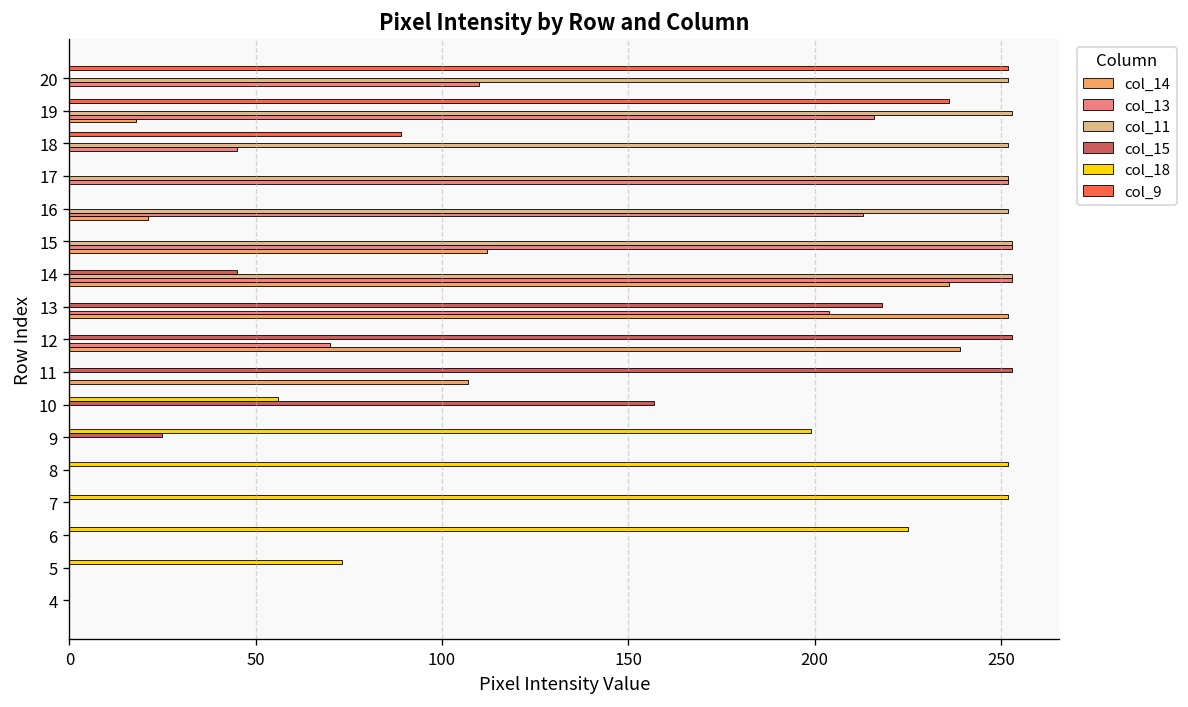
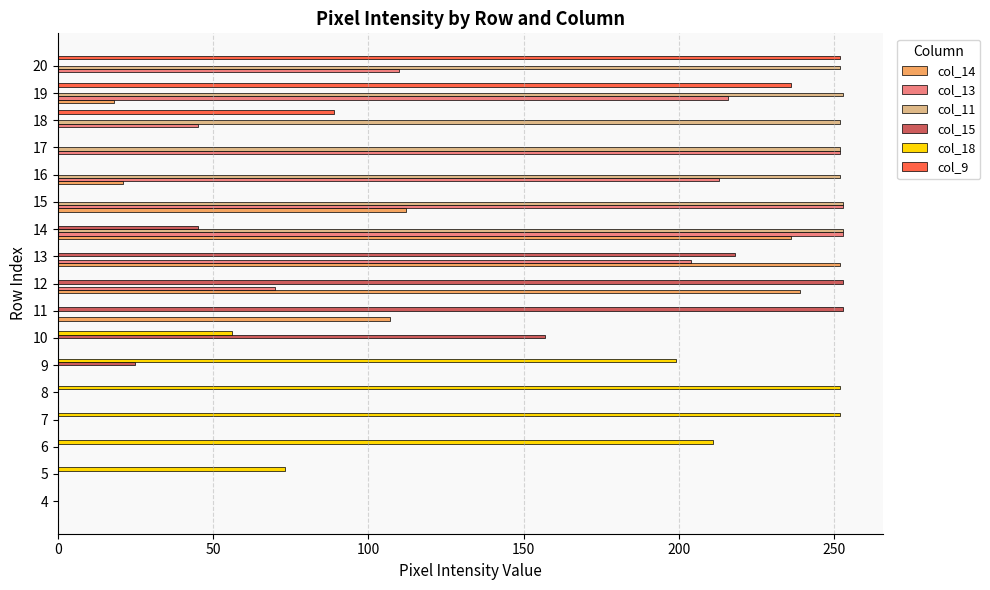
  {
    "col_18": {
      "20": 0,
      "19": 0,
      "18": 0,
      "17": 0,
      "16": 0,
      "15": 0,
      "14": 0,
      "13": 0,
      "12": 0,
      "11": 0,
      "10": 56,
      "9": 199,
      "8": 252,
      "7": 252,
-     "6": 225,
+     "6": 211,
      "5": 73,
      "4": 0
    }
  }
